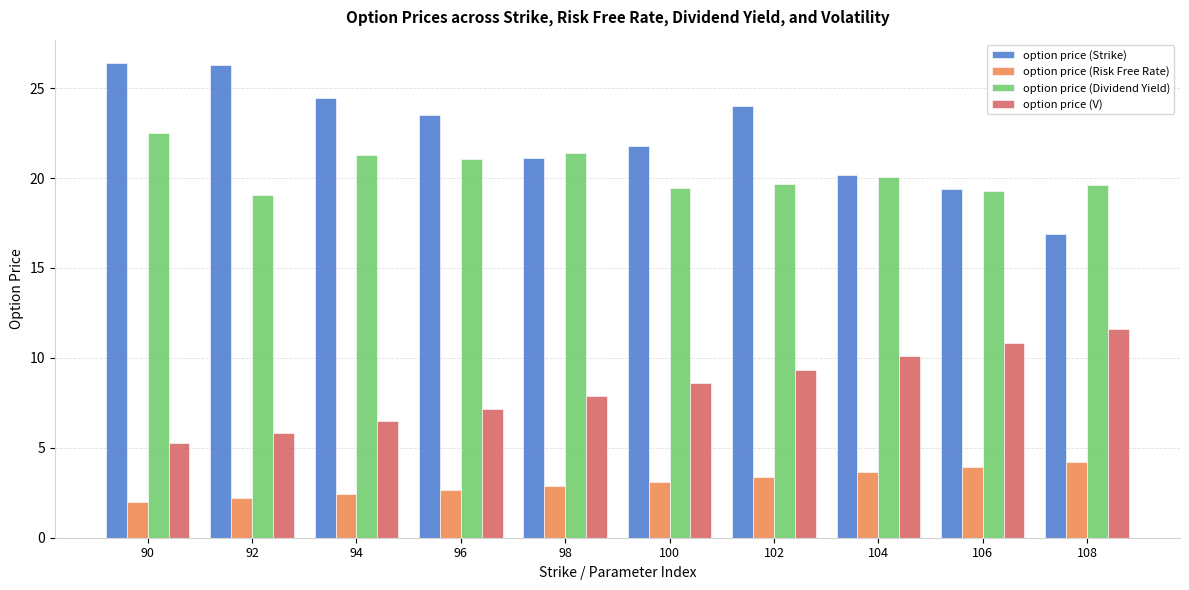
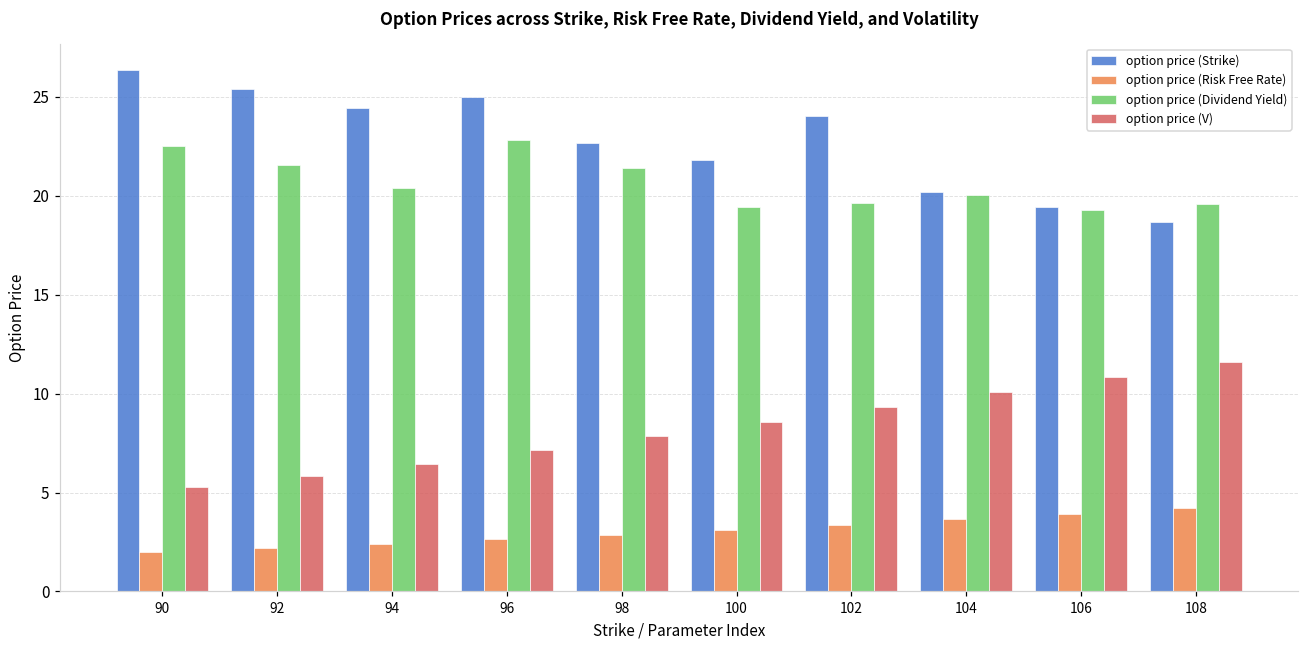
  {
    "option price (Strike)": {
      "90": 26.4,
-     "92": 26.3,
+     "92": 25.4,
      "94": 24.4,
-     "96": 23.5,
-     "98": 21.1,
+     "96": 25.0,
+     "98": 22.6,
      "100": 21.8,
      "102": 24.0,
      "104": 20.2,
      "106": 19.4,
-     "108": 16.9
+     "108": 18.7
    },
    "option price (Dividend Yield)": {
      "90": 22.5,
-     "92": 19.0,
-     "94": 21.3,
-     "96": 21.0,
+     "92": 21.5,
+     "94": 20.4,
+     "96": 22.8,
      "98": 21.4,
      "100": 19.4,
      "102": 19.7,
      "104": 20.1,
      "106": 19.3,
      "108": 19.6
    }
  }
